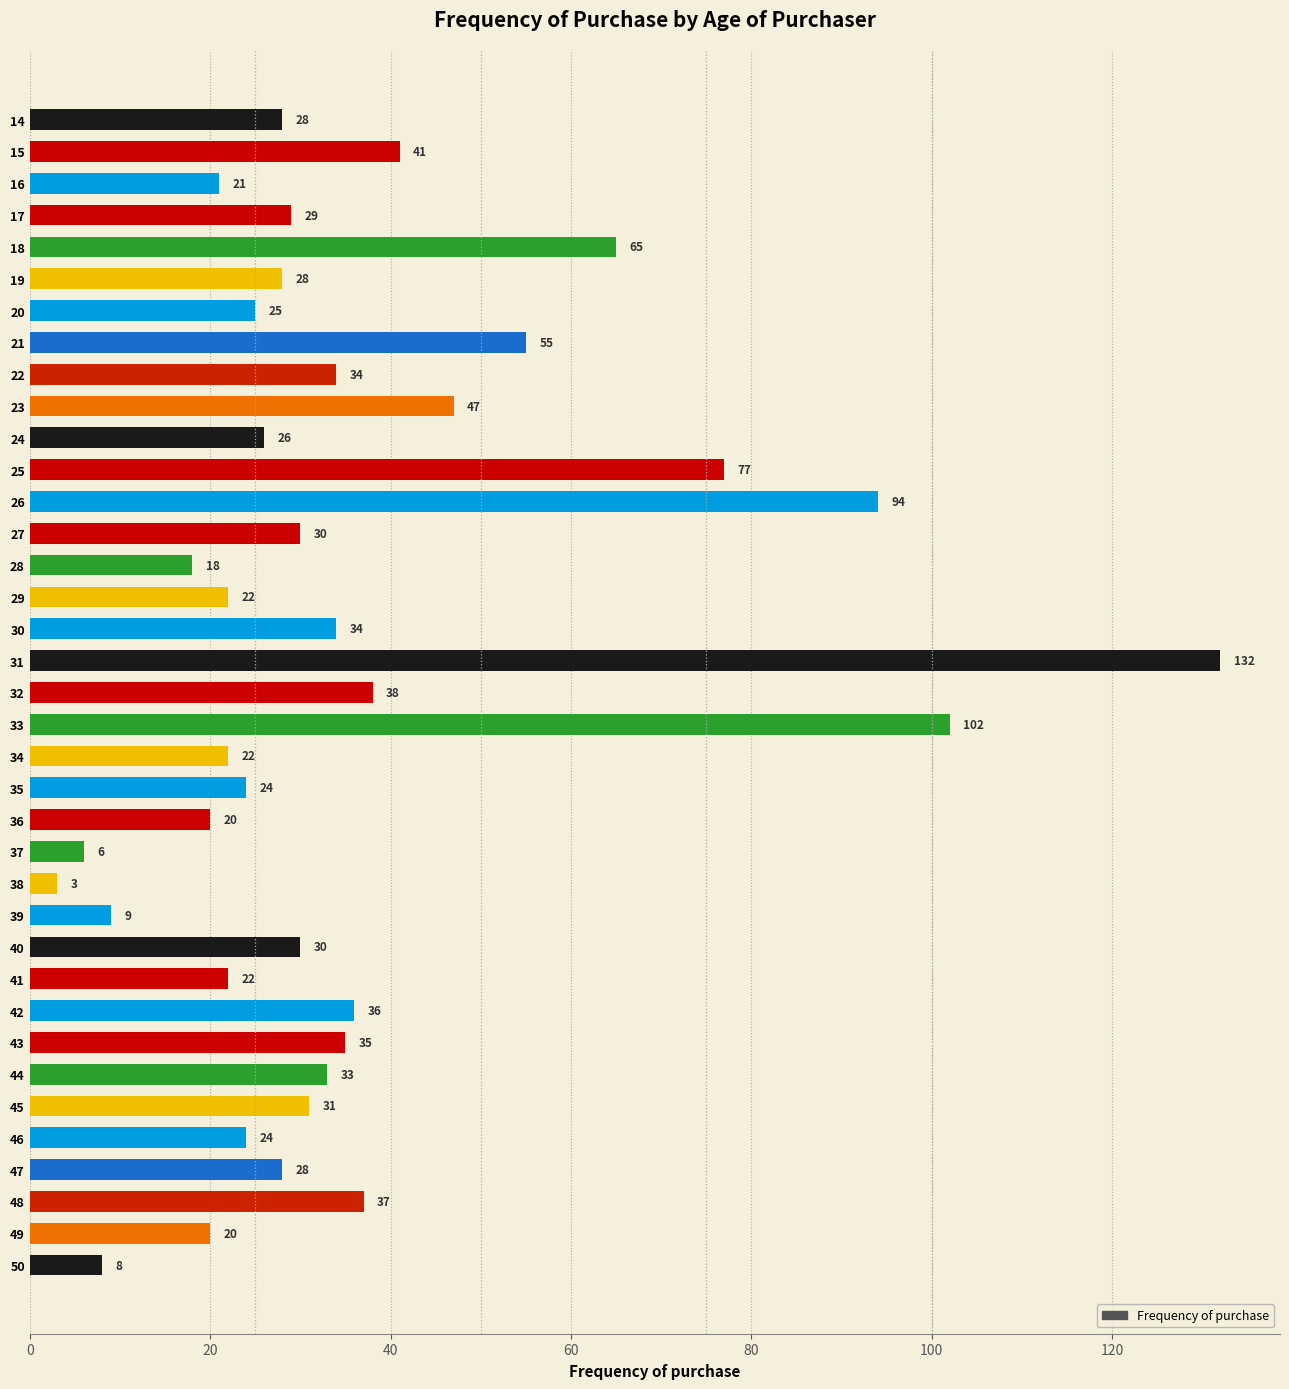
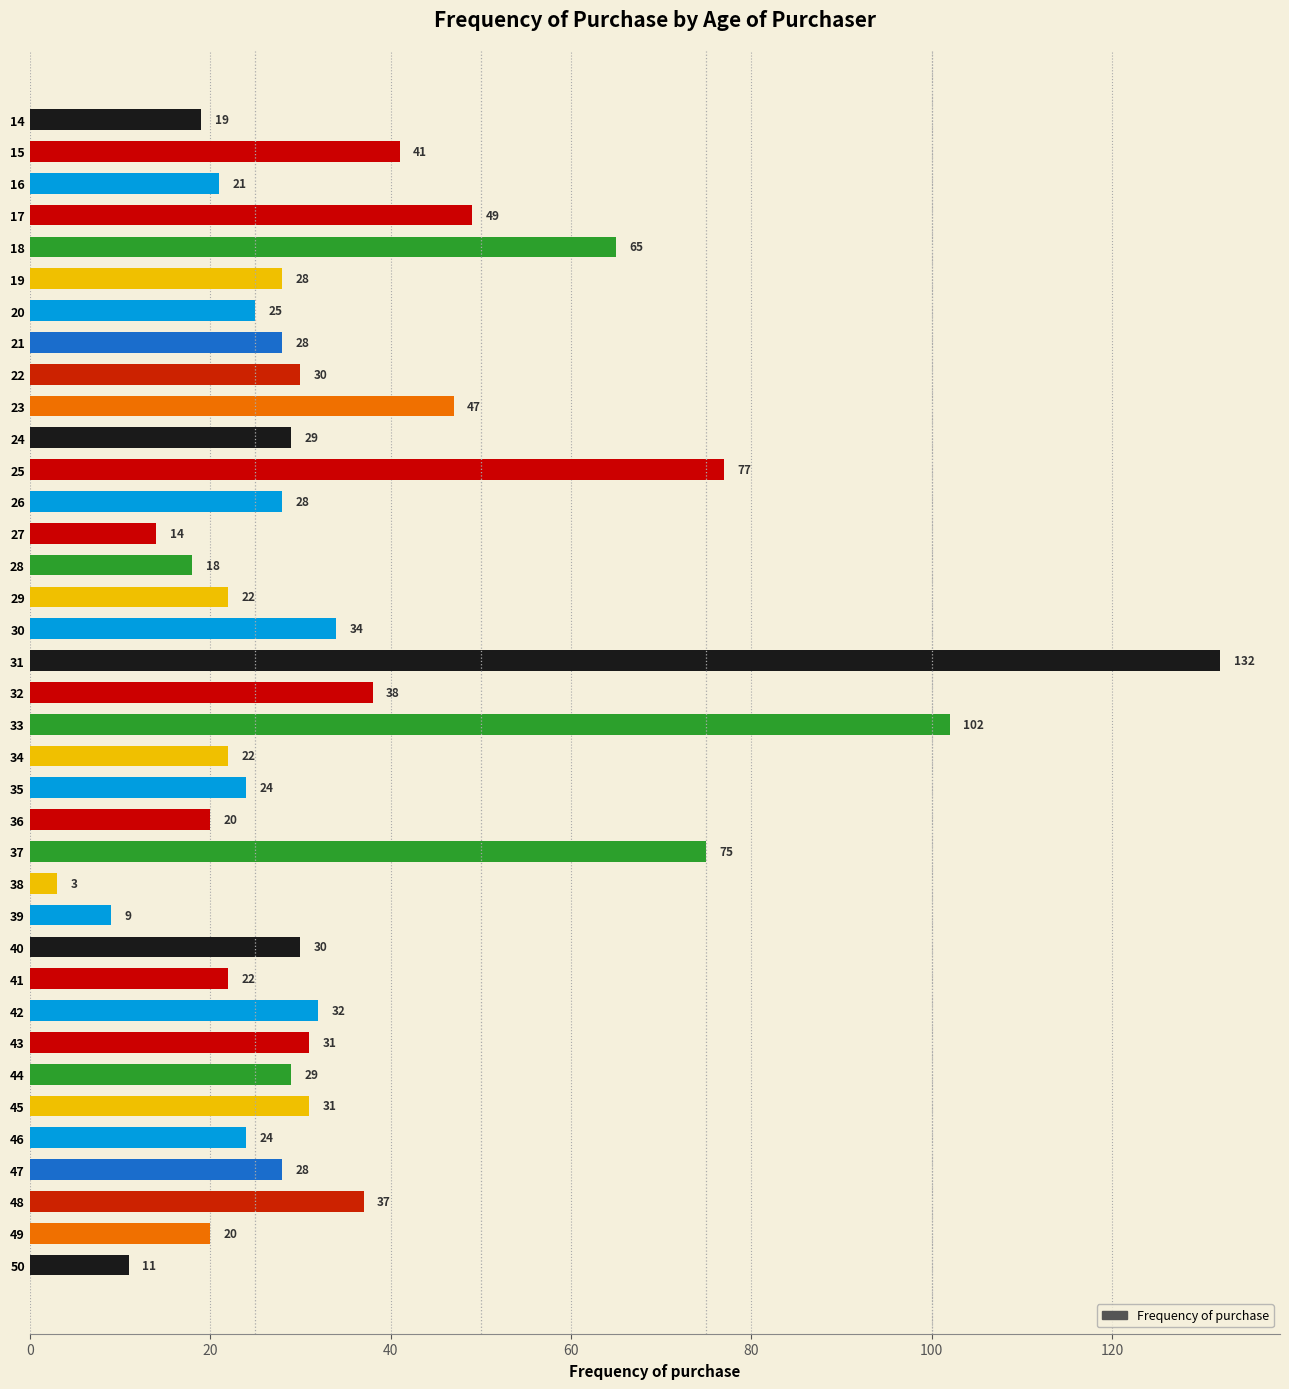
  {
-   "14": 28,
+   "14": 19,
    "15": 41,
    "16": 21,
-   "17": 29,
+   "17": 49,
    "18": 65,
    "19": 28,
    "20": 25,
-   "21": 55,
-   "22": 34,
+   "21": 28,
+   "22": 30,
    "23": 47,
-   "24": 26,
+   "24": 29,
    "25": 77,
-   "26": 94,
-   "27": 30,
+   "26": 28,
+   "27": 14,
    "28": 18,
    "29": 22,
    "30": 34,
    "31": 132,
    "32": 38,
    "33": 102,
    "34": 22,
    "35": 24,
    "36": 20,
-   "37": 6,
+   "37": 75,
    "38": 3,
    "39": 9,
    "40": 30,
    "41": 22,
-   "42": 36,
-   "43": 35,
-   "44": 33,
+   "42": 32,
+   "43": 31,
+   "44": 29,
    "45": 31,
    "46": 24,
    "47": 28,
    "48": 37,
    "49": 20,
-   "50": 8
+   "50": 11
  }
